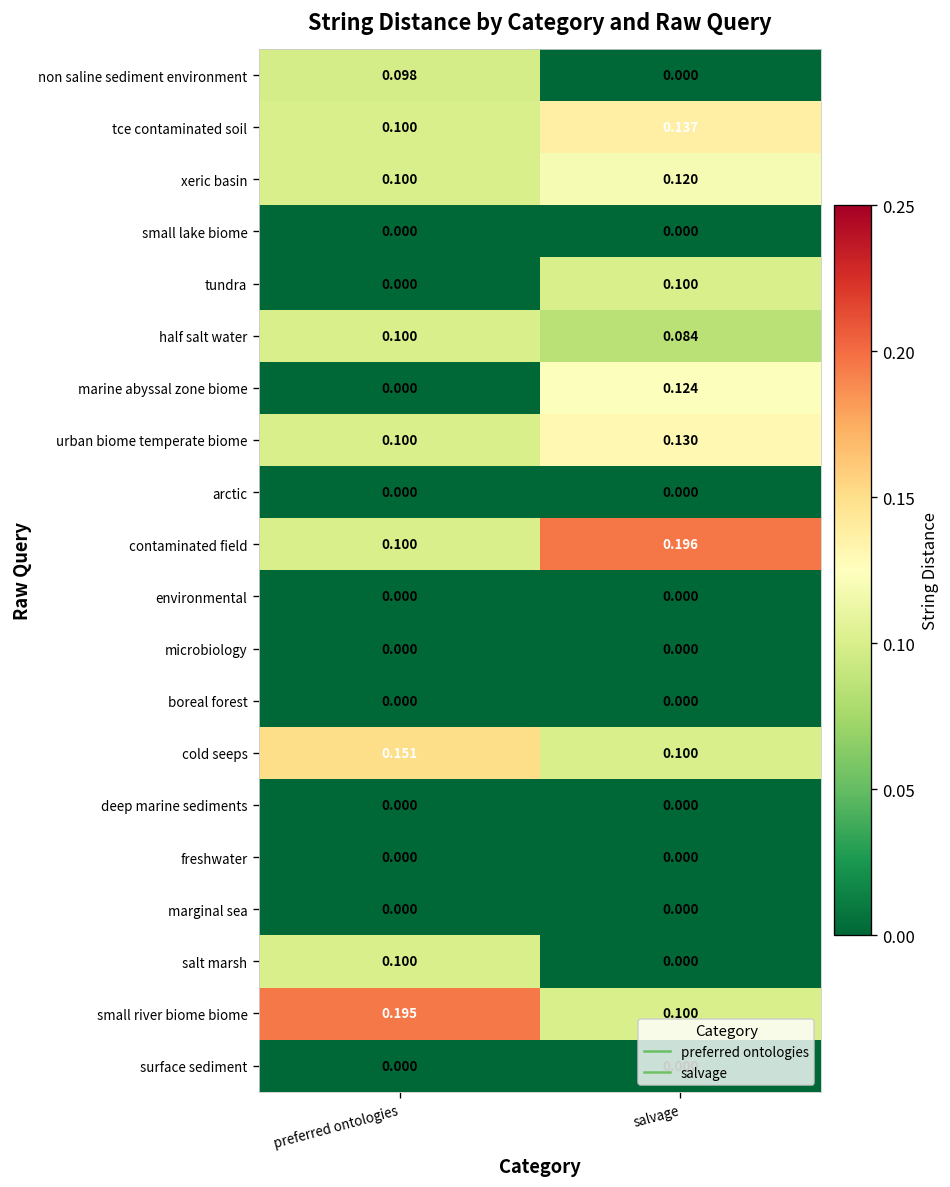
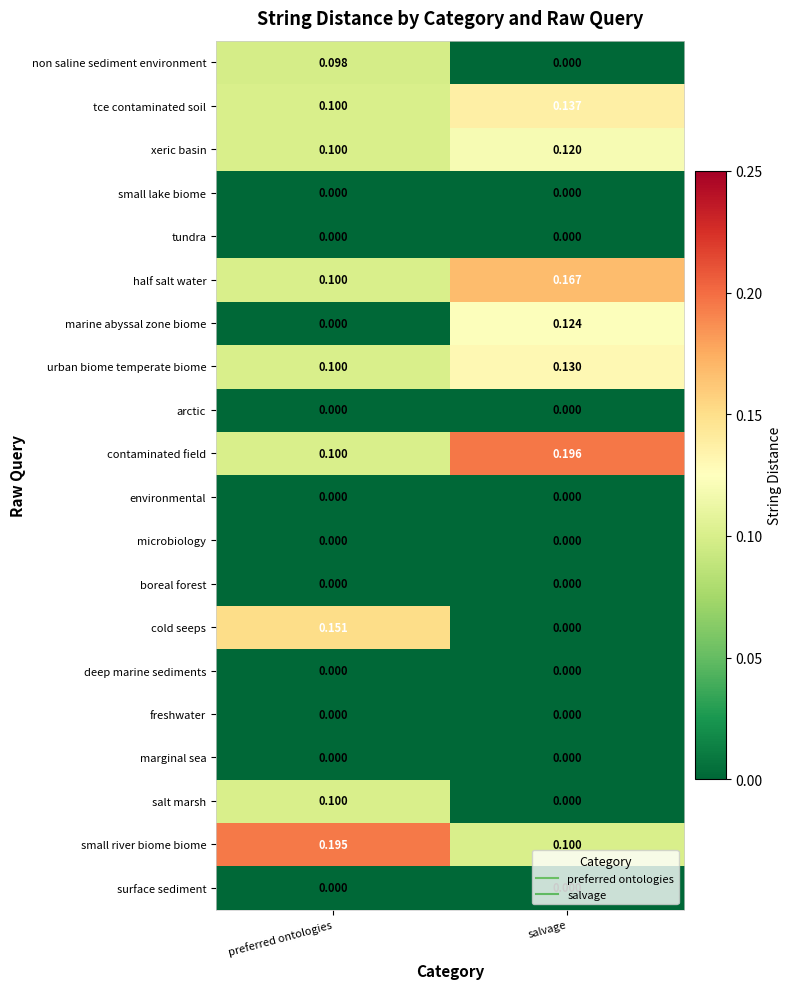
  {
    "non saline sediment environment": {
      "preferred ontologies": 0.098,
      "salvage": 0.000
    },
    "tce contaminated soil": {
      "preferred ontologies": 0.100,
      "salvage": 0.137
    },
    "xeric basin": {
      "preferred ontologies": 0.100,
      "salvage": 0.120
    },
    "small lake biome": {
      "preferred ontologies": 0.000,
      "salvage": 0.000
    },
    "tundra": {
      "preferred ontologies": 0.000,
-     "salvage": 0.100
+     "salvage": 0.000
    },
    "half salt water": {
      "preferred ontologies": 0.100,
-     "salvage": 0.084
+     "salvage": 0.167
    },
    "marine abyssal zone biome": {
      "preferred ontologies": 0.000,
      "salvage": 0.124
    },
    "urban biome temperate biome": {
      "preferred ontologies": 0.100,
      "salvage": 0.130
    },
    "arctic": {
      "preferred ontologies": 0.000,
      "salvage": 0.000
    },
    "contaminated field": {
      "preferred ontologies": 0.100,
      "salvage": 0.196
    },
    "environmental": {
      "preferred ontologies": 0.000,
      "salvage": 0.000
    },
    "microbiology": {
      "preferred ontologies": 0.000,
      "salvage": 0.000
    },
    "boreal forest": {
      "preferred ontologies": 0.000,
      "salvage": 0.000
    },
    "cold seeps": {
      "preferred ontologies": 0.151,
-     "salvage": 0.100
+     "salvage": 0.000
    },
    "deep marine sediments": {
      "preferred ontologies": 0.000,
      "salvage": 0.000
    },
    "freshwater": {
      "preferred ontologies": 0.000,
      "salvage": 0.000
    },
    "marginal sea": {
      "preferred ontologies": 0.000,
      "salvage": 0.000
    },
    "salt marsh": {
      "preferred ontologies": 0.100,
      "salvage": 0.000
    },
    "small river biome biome": {
      "preferred ontologies": 0.195
    },
    "surface sediment": {
      "preferred ontologies": 0.000
    }
  }
